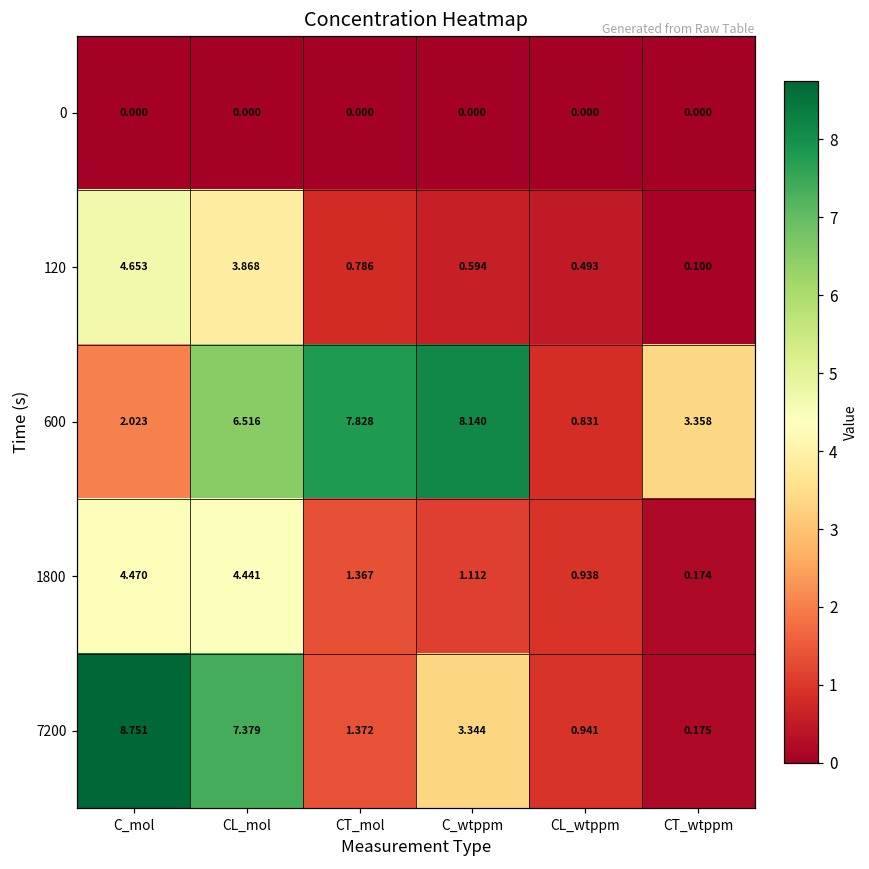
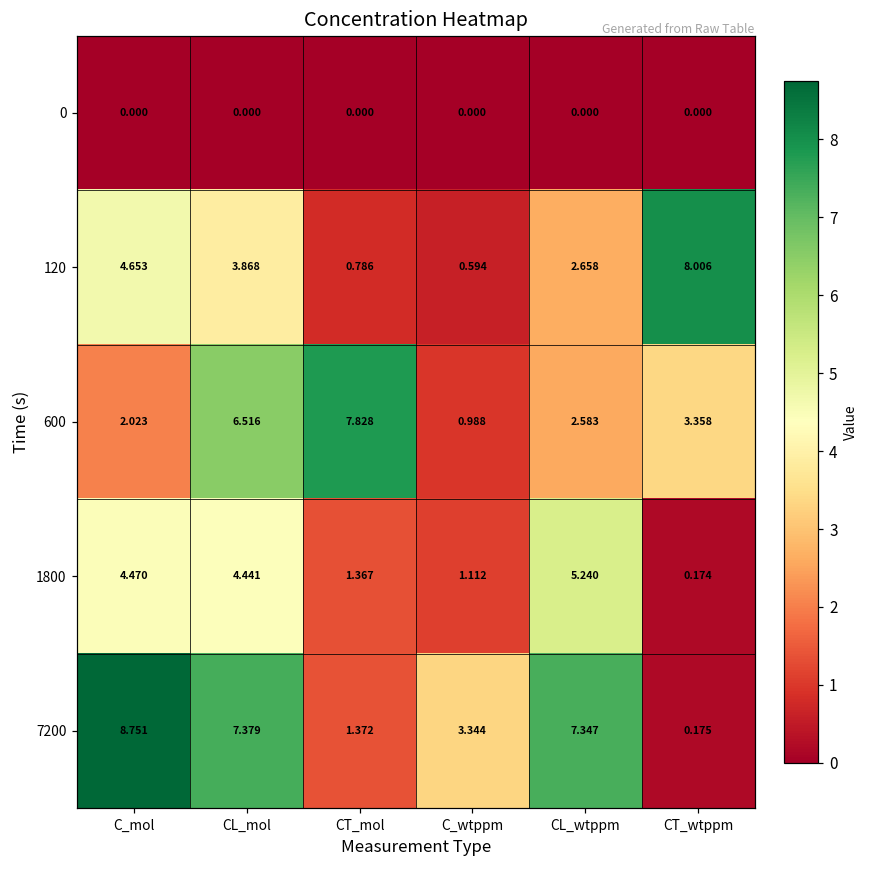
  {
    "0": {
      "C_mol": 0.000,
      "CL_mol": 0.000,
      "CT_mol": 0.000,
      "C_wtppm": 0.000,
      "CL_wtppm": 0.000,
      "CT_wtppm": 0.000
    },
    "120": {
      "C_mol": 4.653,
      "CL_mol": 3.868,
      "CT_mol": 0.786,
      "C_wtppm": 0.594,
-     "CL_wtppm": 0.493,
-     "CT_wtppm": 0.100
+     "CL_wtppm": 2.658,
+     "CT_wtppm": 8.006
    },
    "600": {
      "C_mol": 2.023,
      "CL_mol": 6.516,
      "CT_mol": 7.828,
-     "C_wtppm": 8.140,
-     "CL_wtppm": 0.831,
+     "C_wtppm": 0.988,
+     "CL_wtppm": 2.583,
      "CT_wtppm": 3.358
    },
    "1800": {
      "C_mol": 4.470,
      "CL_mol": 4.441,
      "CT_mol": 1.367,
      "C_wtppm": 1.112,
-     "CL_wtppm": 0.938,
+     "CL_wtppm": 5.240,
      "CT_wtppm": 0.174
    },
    "7200": {
      "C_mol": 8.751,
      "CL_mol": 7.379,
      "CT_mol": 1.372,
      "C_wtppm": 3.344,
-     "CL_wtppm": 0.941,
+     "CL_wtppm": 7.347,
      "CT_wtppm": 0.175
    }
  }
